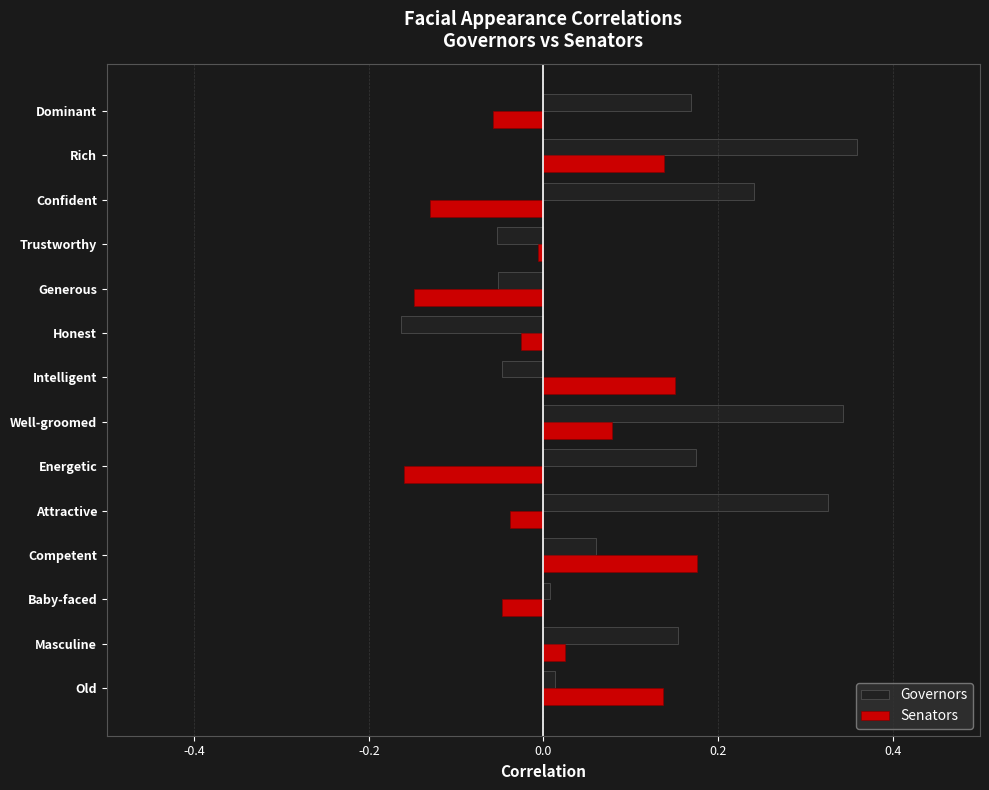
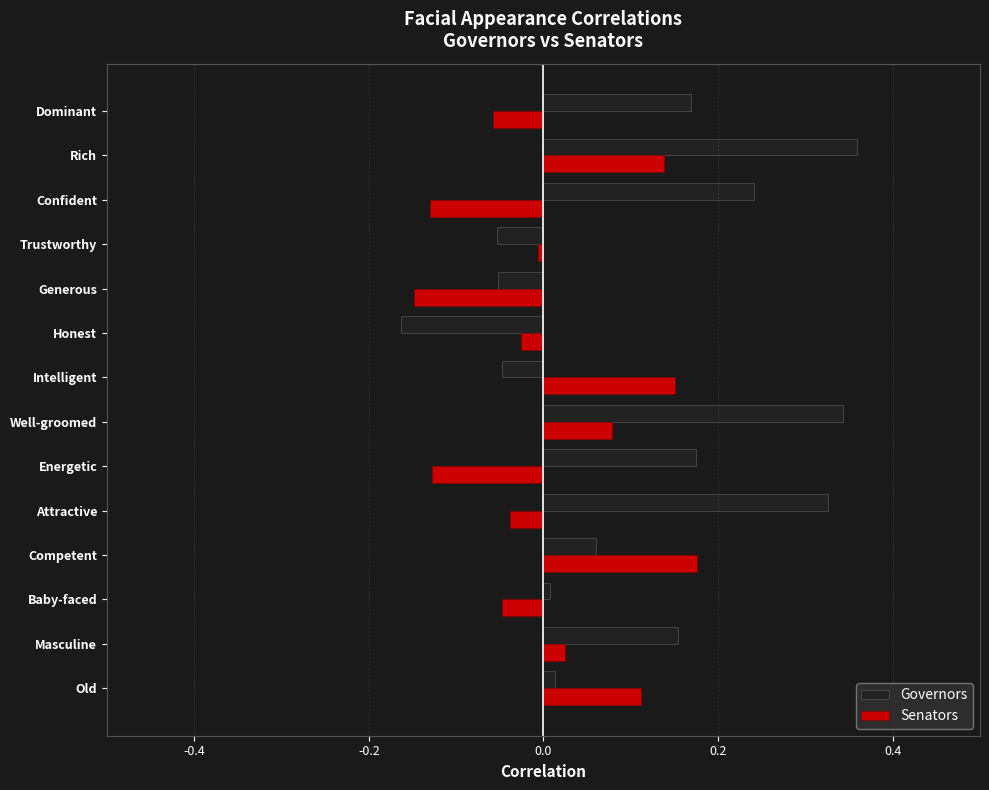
  {
    "Governors": {
      "Dominant": 0.17,
      "Rich": 0.36,
      "Confident": 0.24,
      "Trustworthy": -0.05,
      "Generous": -0.05,
      "Honest": -0.16,
      "Intelligent": -0.05,
      "Well-groomed": 0.34,
      "Energetic": 0.17,
      "Attractive": 0.33,
      "Competent": 0.06,
      "Baby-faced": 0.01,
      "Masculine": 0.15,
      "Old": 0.01
    },
    "Senators": {
      "Dominant": -0.06,
      "Rich": 0.14,
      "Confident": -0.13,
      "Trustworthy": -0.01,
      "Generous": -0.15,
      "Honest": -0.03,
      "Intelligent": 0.15,
      "Well-groomed": 0.08,
-     "Energetic": -0.16,
+     "Energetic": -0.13,
      "Attractive": -0.04,
      "Competent": 0.18,
      "Baby-faced": -0.05,
      "Masculine": 0.02,
-     "Old": 0.14
+     "Old": 0.11
    }
  }
